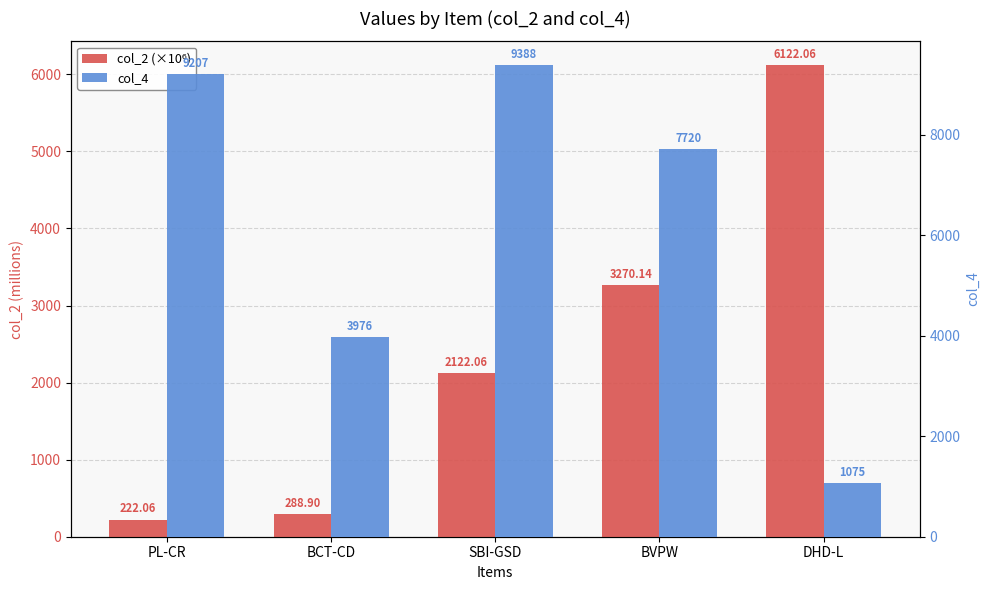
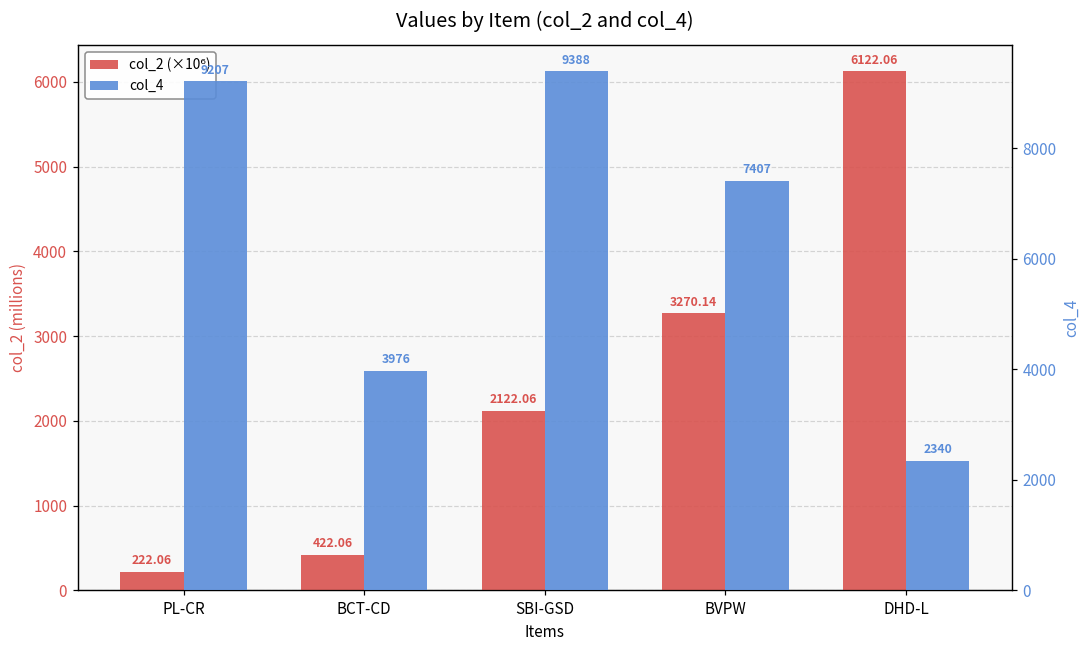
  {
    "col_2 (×10⁶)": {
      "PL-CR": 222.06,
-     "BCT-CD": 288.90,
+     "BCT-CD": 422.06,
      "SBI-GSD": 2122.06,
      "BVPW": 3270.14,
      "DHD-L": 6122.06
    },
    "col_4": {
      "BCT-CD": 3976,
      "SBI-GSD": 9388,
-     "BVPW": 7720,
-     "DHD-L": 1075
+     "BVPW": 7407,
+     "DHD-L": 2340
    }
  }
